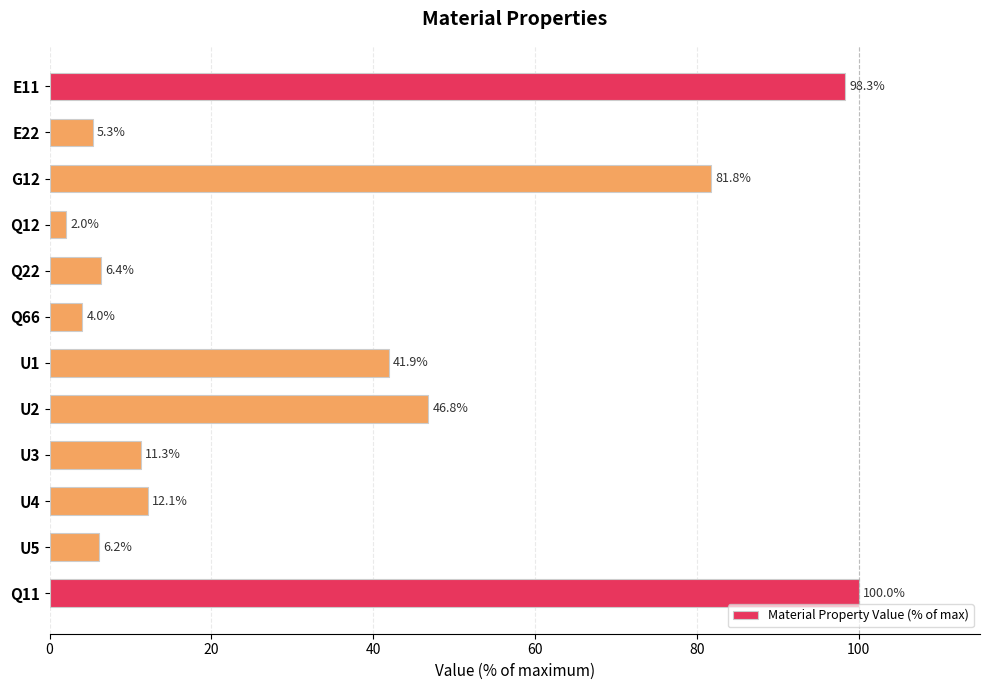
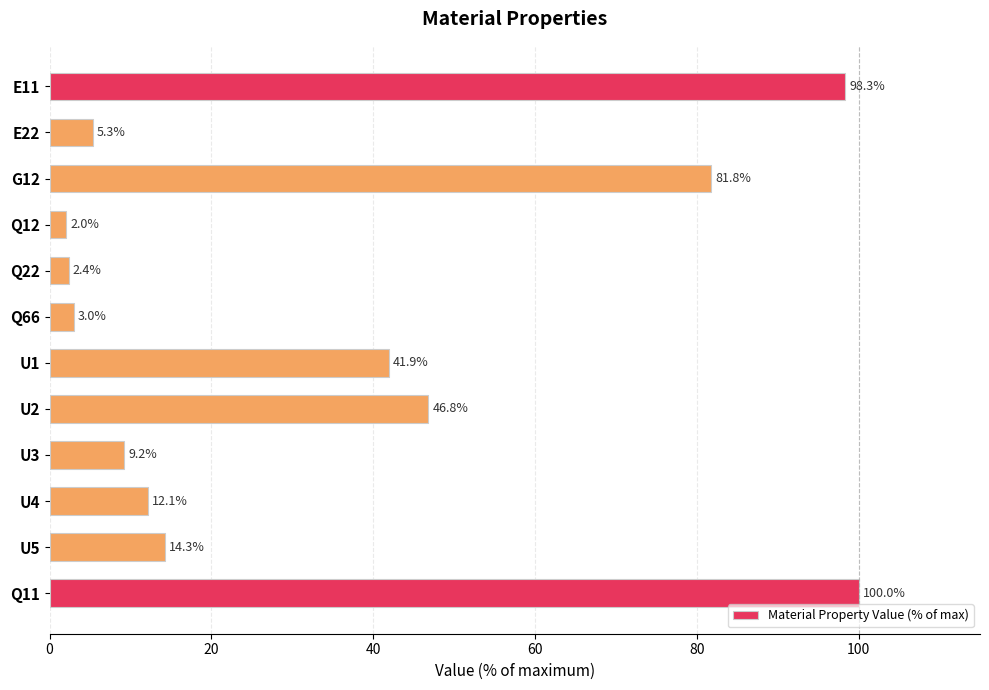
  {
    "E11": "98.3%",
    "E22": "5.3%",
    "G12": "81.8%",
    "Q12": "2.0%",
-   "Q22": "6.4%",
-   "Q66": "4.0%",
+   "Q22": "2.4%",
+   "Q66": "3.0%",
    "U1": "41.9%",
    "U2": "46.8%",
-   "U3": "11.3%",
+   "U3": "9.2%",
    "U4": "12.1%",
-   "U5": "6.2%",
+   "U5": "14.3%",
    "Q11": "100.0%"
  }
